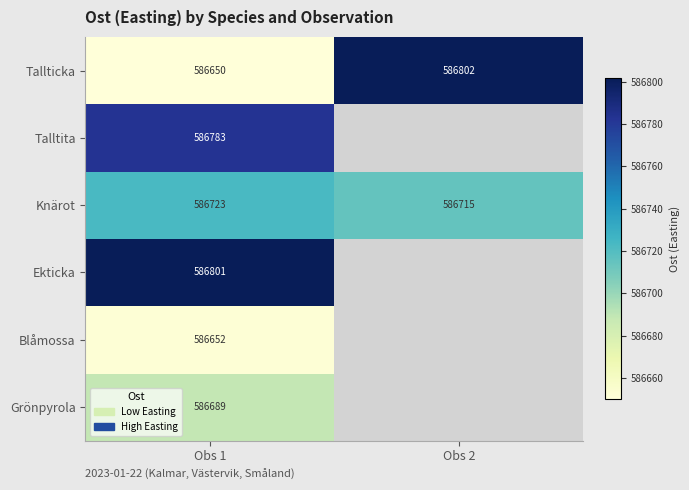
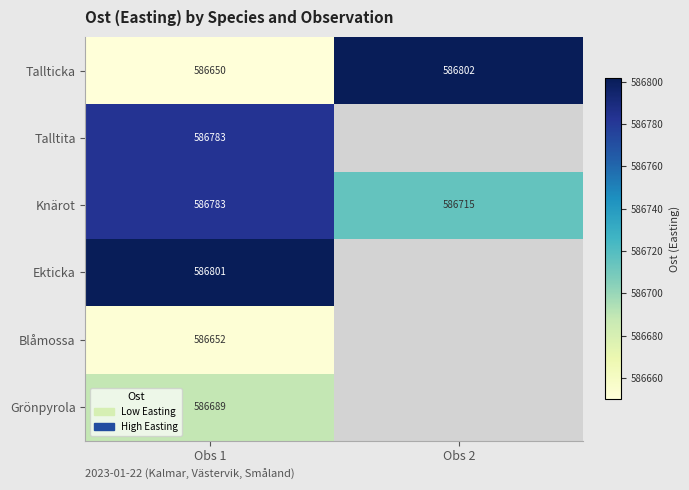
  {
    "Tallticka": {
      "Obs 1": 586650,
      "Obs 2": 586802
    },
    "Talltita": {
      "Obs 1": 586783
    },
    "Knärot": {
-     "Obs 1": 586723,
+     "Obs 1": 586783,
      "Obs 2": 586715
    },
    "Ekticka": {
      "Obs 1": 586801
    },
    "Blåmossa": {
      "Obs 1": 586652
    },
    "Grönpyrola": {
      "Obs 1": 586689
    }
  }
